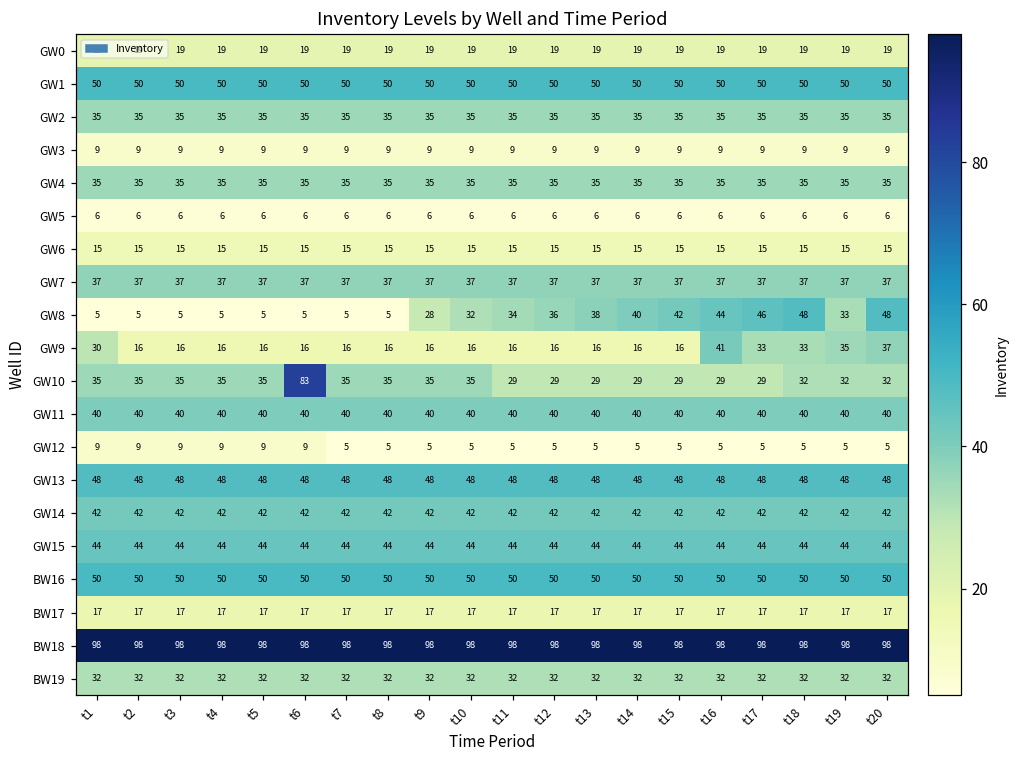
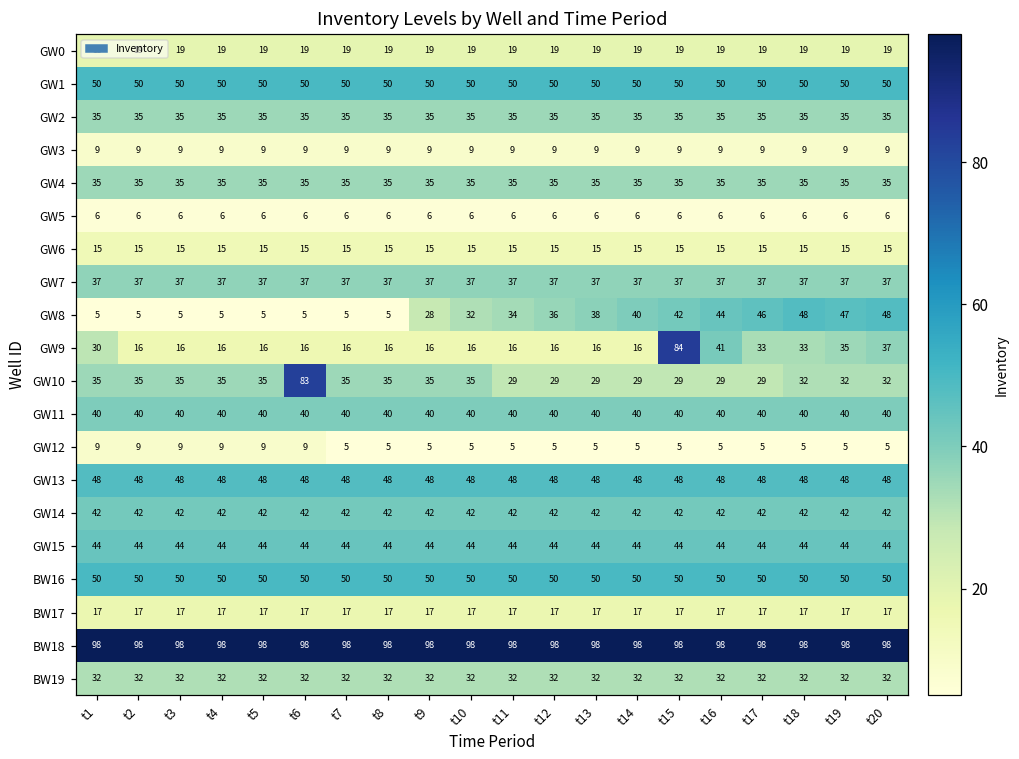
  {
    "GW8": {
      "t1": 5,
      "t2": 5,
      "t3": 5,
      "t4": 5,
      "t5": 5,
      "t6": 5,
      "t7": 5,
      "t8": 5,
      "t9": 28,
      "t10": 32,
      "t11": 34,
      "t12": 36,
      "t13": 38,
      "t14": 40,
      "t15": 42,
      "t16": 44,
      "t17": 46,
      "t18": 48,
-     "t19": 33,
+     "t19": 47,
      "t20": 48
    },
    "GW9": {
      "t1": 30,
      "t2": 16,
      "t3": 16,
      "t4": 16,
      "t5": 16,
      "t6": 16,
      "t7": 16,
      "t8": 16,
      "t9": 16,
      "t10": 16,
      "t11": 16,
      "t12": 16,
      "t13": 16,
      "t14": 16,
-     "t15": 16,
+     "t15": 84,
      "t16": 41,
      "t17": 33,
      "t18": 33,
      "t19": 35,
      "t20": 37
    }
  }
